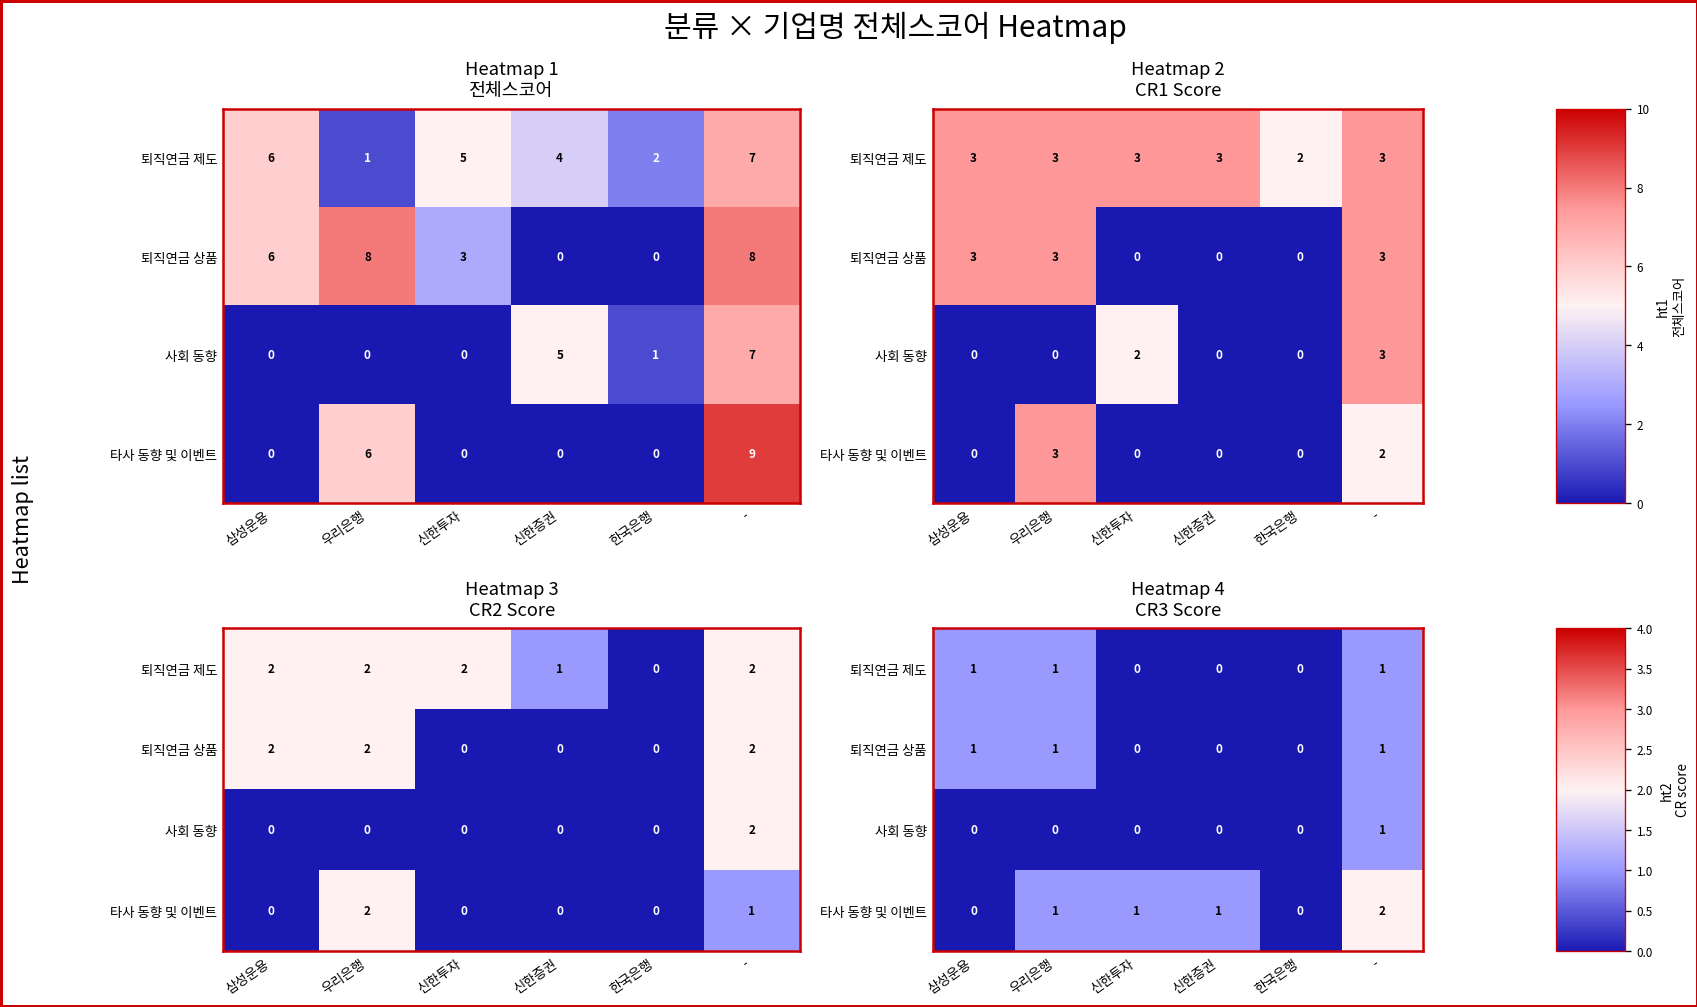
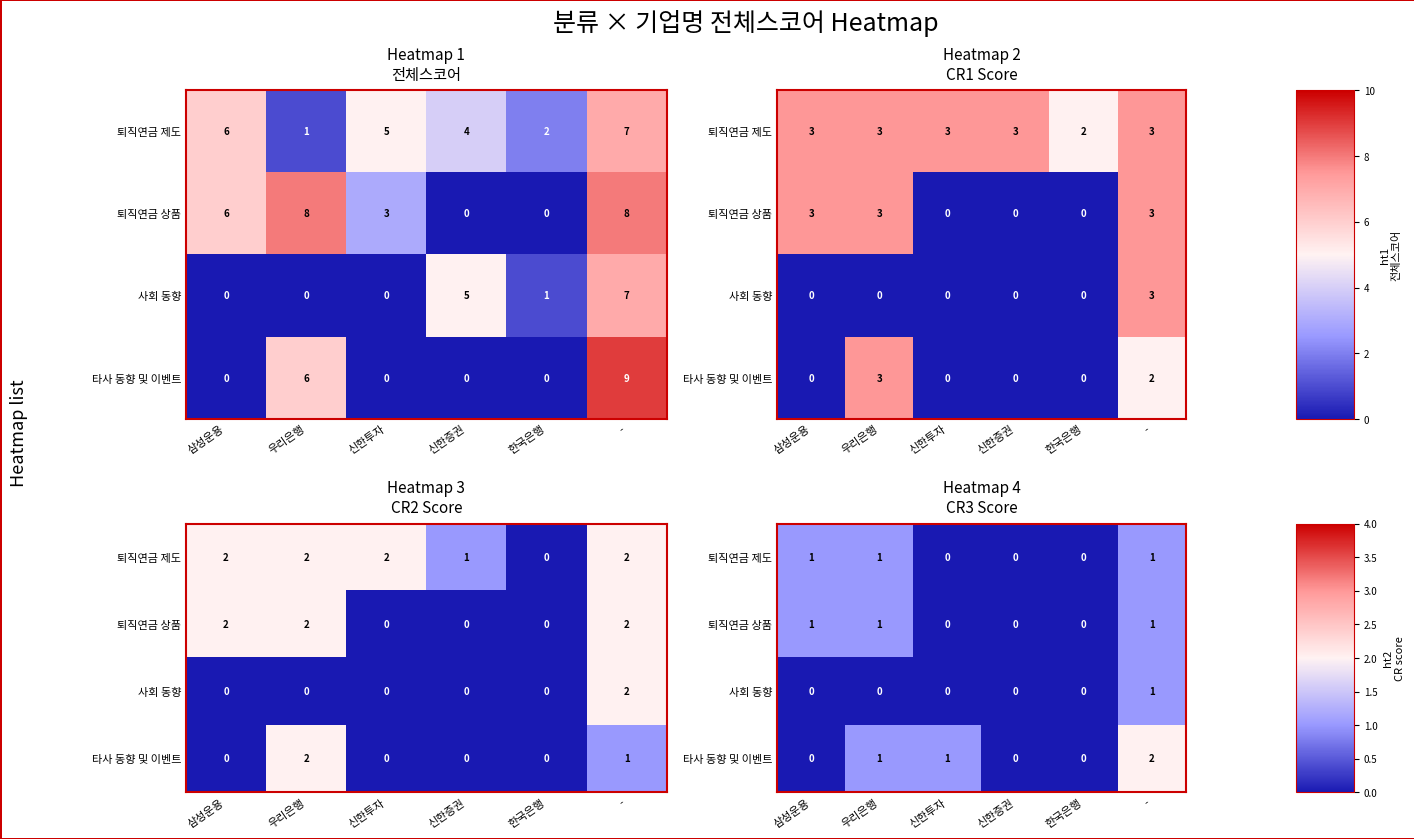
  {
    "Heatmap 1 전체스코어": {
      "퇴직연금 제도": {
        "삼성운용": 6,
        "우리은행": 1,
        "신한투자": 5,
        "신한증권": 4,
        "한국은행": 2,
        "-": 7
      },
      "퇴직연금 상품": {
        "삼성운용": 6,
        "우리은행": 8,
        "신한투자": 3,
        "신한증권": 0,
        "한국은행": 0,
        "-": 8
      },
      "사회 동향": {
        "삼성운용": 0,
        "우리은행": 0,
        "신한투자": 0,
        "신한증권": 5,
        "한국은행": 1,
        "-": 7
      },
      "타사 동향 및 이벤트": {
        "삼성운용": 0,
        "우리은행": 6,
        "신한투자": 0,
        "신한증권": 0,
        "한국은행": 0,
        "-": 9
      }
    },
    "Heatmap 2 CR1 Score": {
      "퇴직연금 제도": {
        "삼성운용": 3,
        "우리은행": 3,
        "신한투자": 3,
        "신한증권": 3,
        "한국은행": 2,
        "-": 3
      },
      "퇴직연금 상품": {
        "삼성운용": 3,
        "우리은행": 3,
        "신한투자": 0,
        "신한증권": 0,
        "한국은행": 0,
        "-": 3
      },
      "사회 동향": {
        "삼성운용": 0,
        "우리은행": 0,
-       "신한투자": 2,
+       "신한투자": 0,
        "신한증권": 0,
        "한국은행": 0,
        "-": 3
      },
      "타사 동향 및 이벤트": {
        "삼성운용": 0,
        "우리은행": 3,
        "신한투자": 0,
        "신한증권": 0,
        "한국은행": 0,
        "-": 2
      }
    },
    "Heatmap 3 CR2 Score": {
      "퇴직연금 제도": {
        "삼성운용": 2,
        "우리은행": 2,
        "신한투자": 2,
        "신한증권": 1,
        "한국은행": 0,
        "-": 2
      },
      "퇴직연금 상품": {
        "삼성운용": 2,
        "우리은행": 2,
        "신한투자": 0,
        "신한증권": 0,
        "한국은행": 0,
        "-": 2
      },
      "사회 동향": {
        "삼성운용": 0,
        "우리은행": 0,
        "신한투자": 0,
        "신한증권": 0,
        "한국은행": 0,
        "-": 2
      },
      "타사 동향 및 이벤트": {
        "삼성운용": 0,
        "우리은행": 2,
        "신한투자": 0,
        "신한증권": 0,
        "한국은행": 0,
        "-": 1
      }
    },
    "Heatmap 4 CR3 Score": {
      "퇴직연금 제도": {
        "삼성운용": 1,
        "우리은행": 1,
        "신한투자": 0,
        "신한증권": 0,
        "한국은행": 0,
        "-": 1
      },
      "퇴직연금 상품": {
        "삼성운용": 1,
        "우리은행": 1,
        "신한투자": 0,
        "신한증권": 0,
        "한국은행": 0,
        "-": 1
      },
      "사회 동향": {
        "삼성운용": 0,
        "우리은행": 0,
        "신한투자": 0,
        "신한증권": 0,
        "한국은행": 0,
        "-": 1
      },
      "타사 동향 및 이벤트": {
        "삼성운용": 0,
        "우리은행": 1,
        "신한투자": 1,
-       "신한증권": 1,
+       "신한증권": 0,
        "한국은행": 0,
        "-": 2
      }
    }
  }
